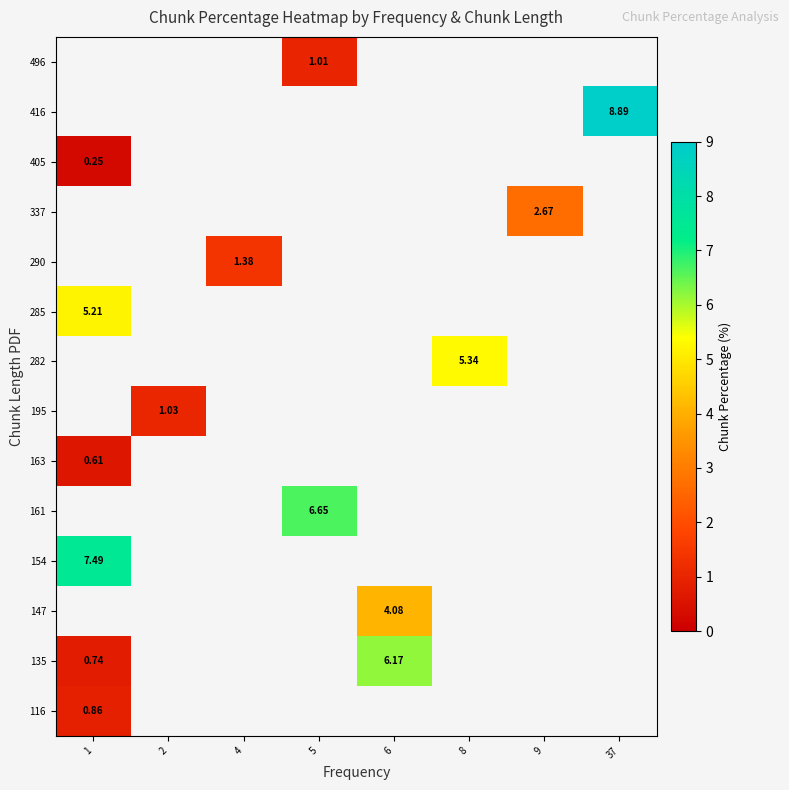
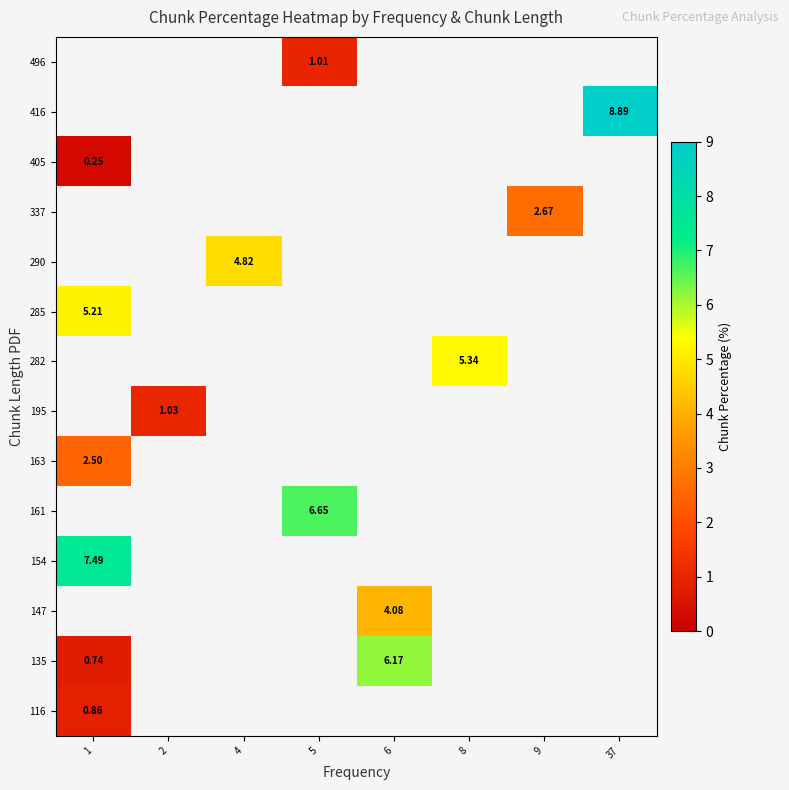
  {
    "496": {
      "5": 1.01
    },
    "416": {
      "37": 8.89
    },
    "405": {
      "1": 0.25
    },
    "337": {
      "9": 2.67
    },
    "290": {
-     "4": 1.38
+     "4": 4.82
    },
    "285": {
      "1": 5.21
    },
    "282": {
      "8": 5.34
    },
    "195": {
      "2": 1.03
    },
    "163": {
-     "1": 0.61
+     "1": 2.50
    },
    "161": {
      "5": 6.65
    },
    "154": {
      "1": 7.49
    },
    "147": {
      "6": 4.08
    },
    "135": {
      "1": 0.74,
      "6": 6.17
    },
    "116": {
      "1": 0.86
    }
  }
